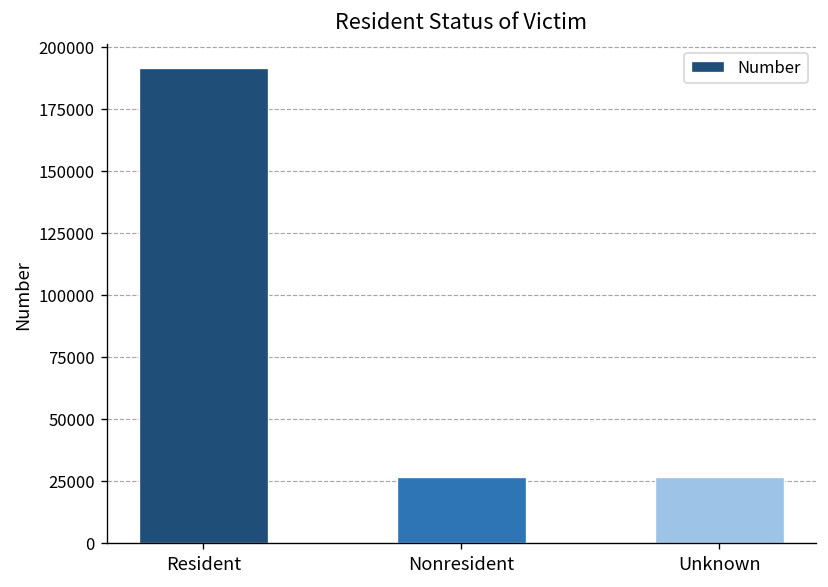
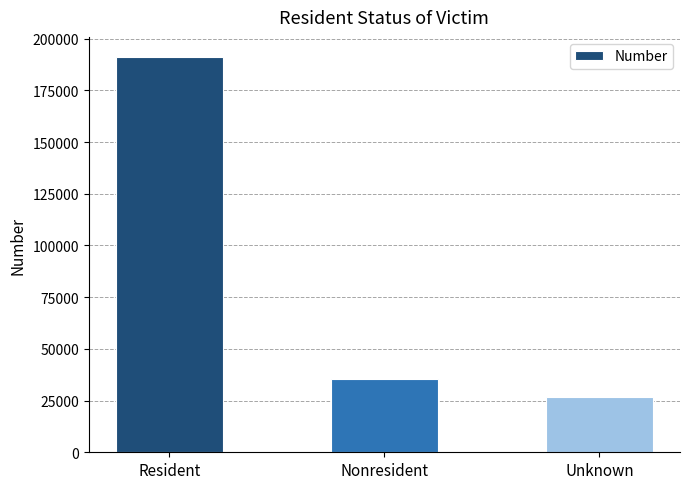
  {
    "Resident": 191000,
-   "Nonresident": 27000,
+   "Nonresident": 35000,
    "Unknown": 27000
  }
